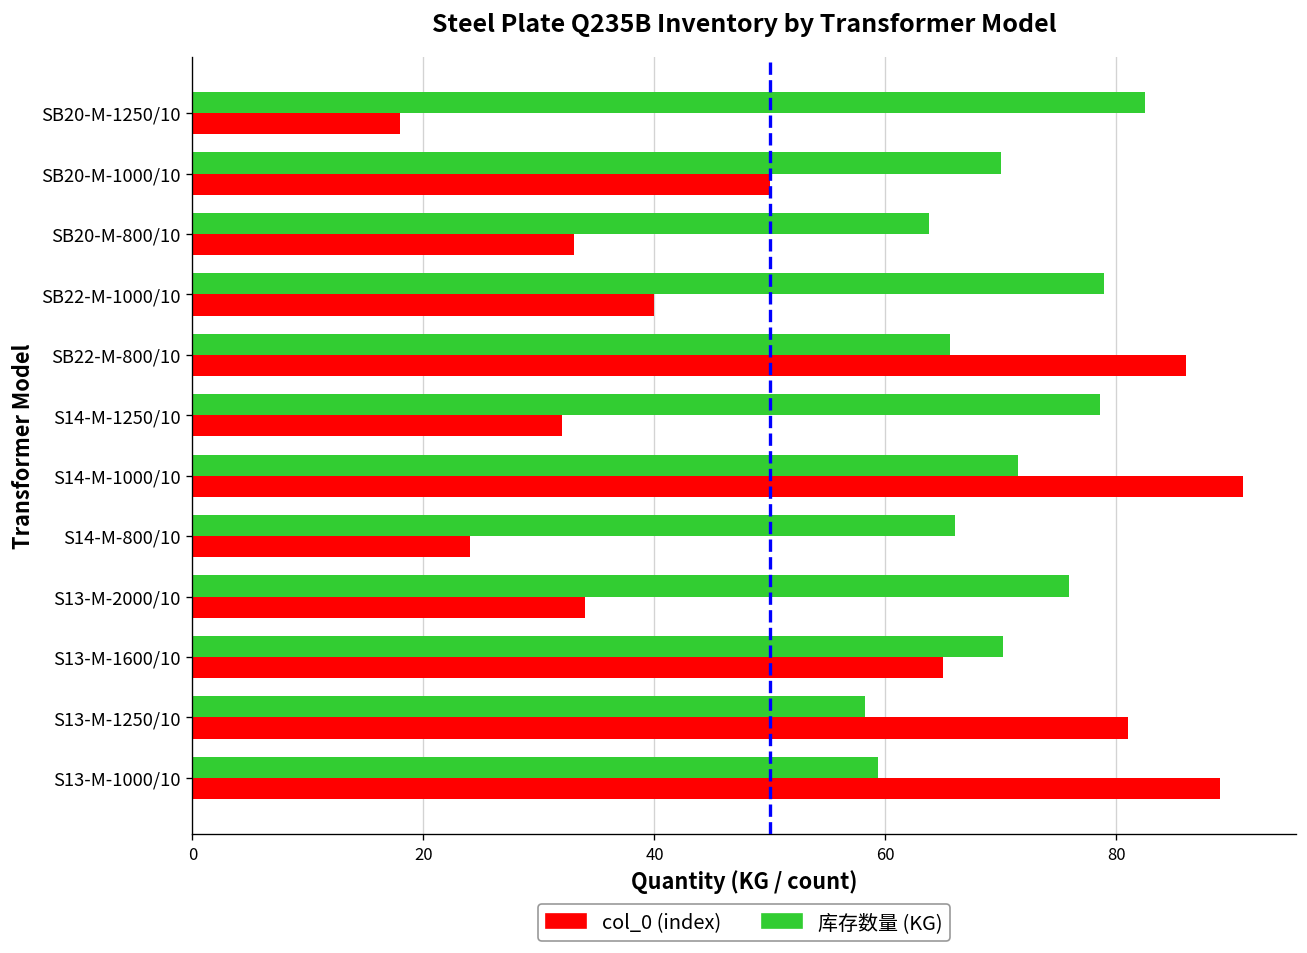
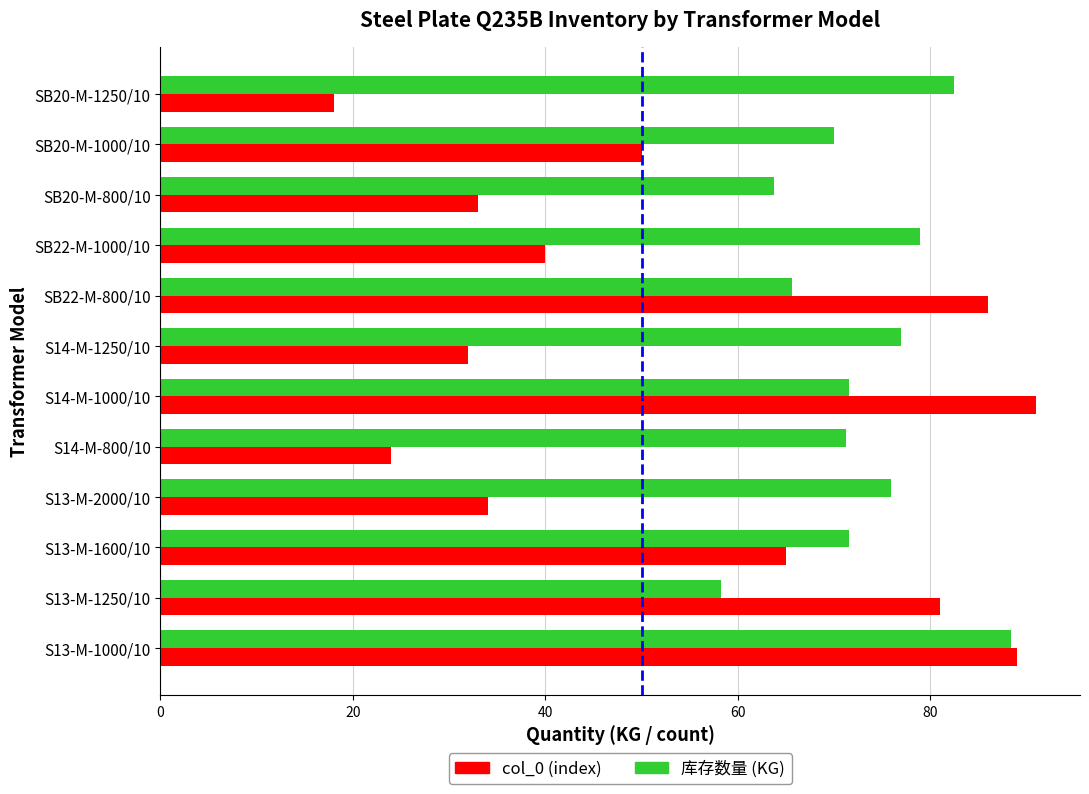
  {
    "库存数量 (KG)": {
      "SB20-M-1250/10": 83,
      "SB20-M-1000/10": 70,
      "SB20-M-800/10": 64,
      "SB22-M-1000/10": 79,
      "SB22-M-800/10": 66,
-     "S14-M-1250/10": 79,
+     "S14-M-1250/10": 77,
      "S14-M-1000/10": 72,
-     "S14-M-800/10": 66,
+     "S14-M-800/10": 71,
      "S13-M-2000/10": 76,
-     "S13-M-1600/10": 70,
+     "S13-M-1600/10": 72,
      "S13-M-1250/10": 58,
-     "S13-M-1000/10": 59
+     "S13-M-1000/10": 88
    }
  }
